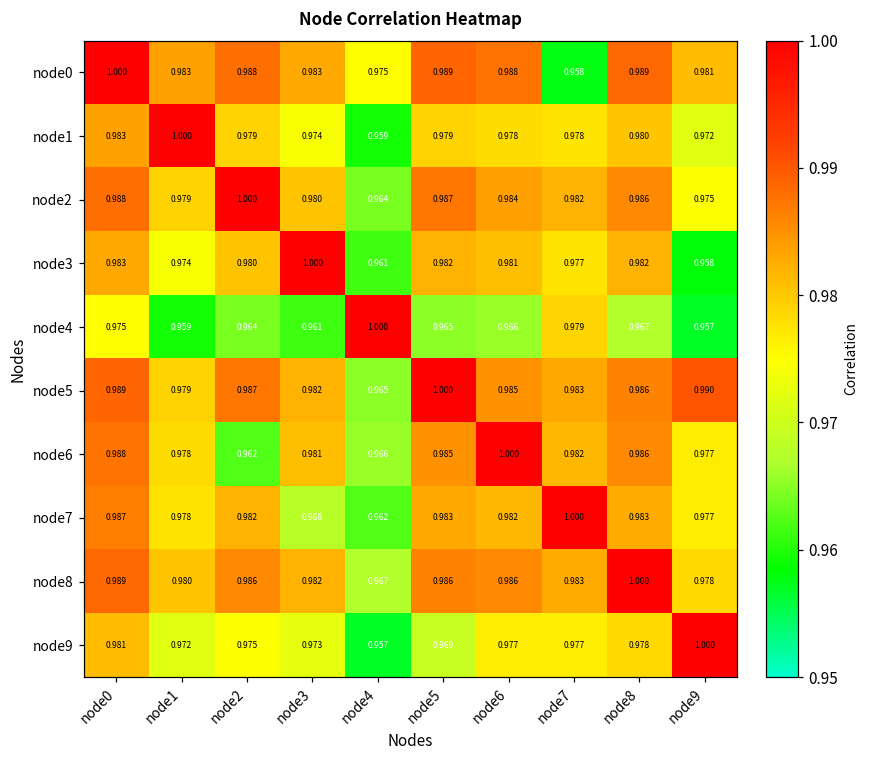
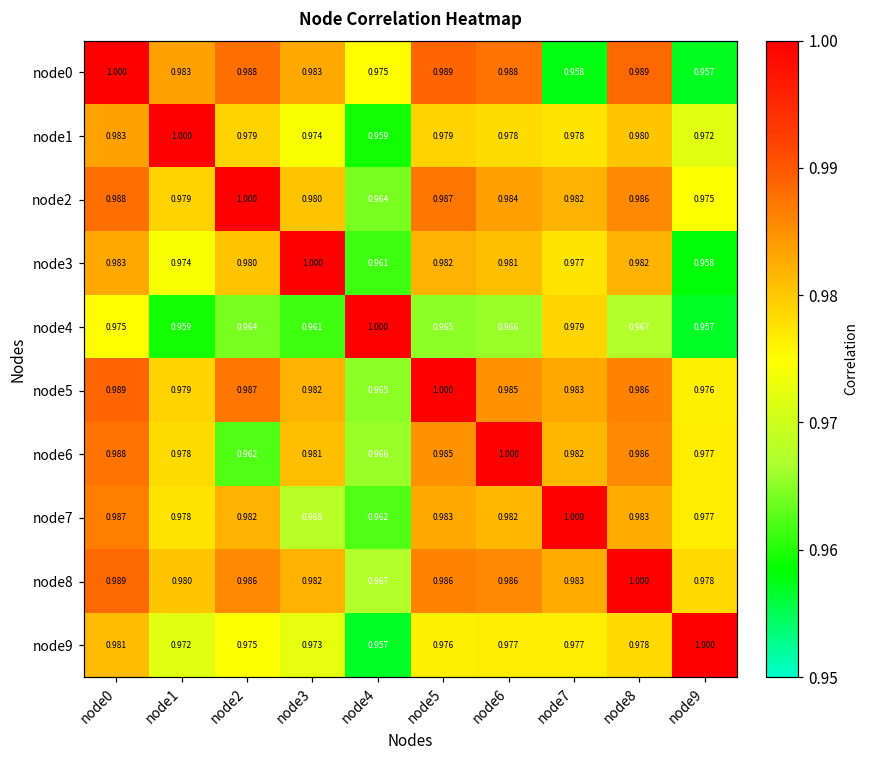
  {
    "node0": {
      "node0": 1.000,
      "node1": 0.983,
      "node2": 0.988,
      "node3": 0.983,
      "node4": 0.975,
      "node5": 0.989,
      "node6": 0.988,
      "node7": 0.958,
      "node8": 0.989,
-     "node9": 0.981
+     "node9": 0.957
    },
    "node1": {
      "node0": 0.983,
      "node1": 1.000,
      "node2": 0.979,
      "node3": 0.974,
      "node4": 0.959,
      "node5": 0.979,
      "node6": 0.978,
      "node7": 0.978,
      "node8": 0.980,
      "node9": 0.972
    },
    "node2": {
      "node0": 0.988,
      "node1": 0.979,
      "node2": 1.000,
      "node3": 0.980,
      "node4": 0.964,
      "node5": 0.987,
      "node6": 0.984,
      "node7": 0.982,
      "node8": 0.986,
      "node9": 0.975
    },
    "node3": {
      "node0": 0.983,
      "node1": 0.974,
      "node2": 0.980,
      "node3": 1.000,
      "node4": 0.961,
      "node5": 0.982,
      "node6": 0.981,
      "node7": 0.977,
      "node8": 0.982,
      "node9": 0.958
    },
    "node4": {
      "node0": 0.975,
      "node1": 0.959,
      "node2": 0.964,
      "node3": 0.961,
      "node4": 1.000,
      "node5": 0.965,
      "node6": 0.966,
      "node7": 0.979,
      "node8": 0.967,
      "node9": 0.957
    },
    "node5": {
      "node0": 0.989,
      "node1": 0.979,
      "node2": 0.987,
      "node3": 0.982,
      "node4": 0.965,
      "node5": 1.000,
      "node6": 0.985,
      "node7": 0.983,
      "node8": 0.986,
-     "node9": 0.990
+     "node9": 0.976
    },
    "node6": {
      "node0": 0.988,
      "node1": 0.978,
      "node2": 0.962,
      "node3": 0.981,
      "node4": 0.966,
      "node5": 0.985,
      "node6": 1.000,
      "node7": 0.982,
      "node8": 0.986,
      "node9": 0.977
    },
    "node7": {
      "node0": 0.987,
      "node1": 0.978,
      "node2": 0.982,
      "node3": 0.968,
      "node4": 0.962,
      "node5": 0.983,
      "node6": 0.982,
      "node7": 1.000,
      "node8": 0.983,
      "node9": 0.977
    },
    "node8": {
      "node0": 0.989,
      "node1": 0.980,
      "node2": 0.986,
      "node3": 0.982,
      "node4": 0.967,
      "node5": 0.986,
      "node6": 0.986,
      "node7": 0.983,
      "node8": 1.000,
      "node9": 0.978
    },
    "node9": {
      "node0": 0.981,
      "node1": 0.972,
      "node2": 0.975,
      "node3": 0.973,
      "node4": 0.957,
-     "node5": 0.969,
+     "node5": 0.976,
      "node6": 0.977,
      "node7": 0.977,
      "node8": 0.978,
      "node9": 1.000
    }
  }
